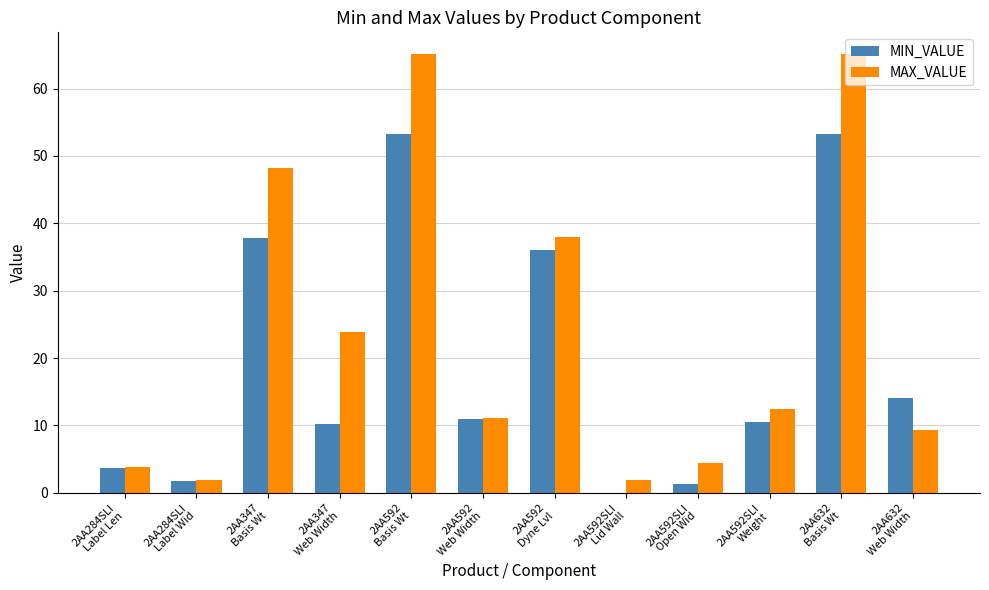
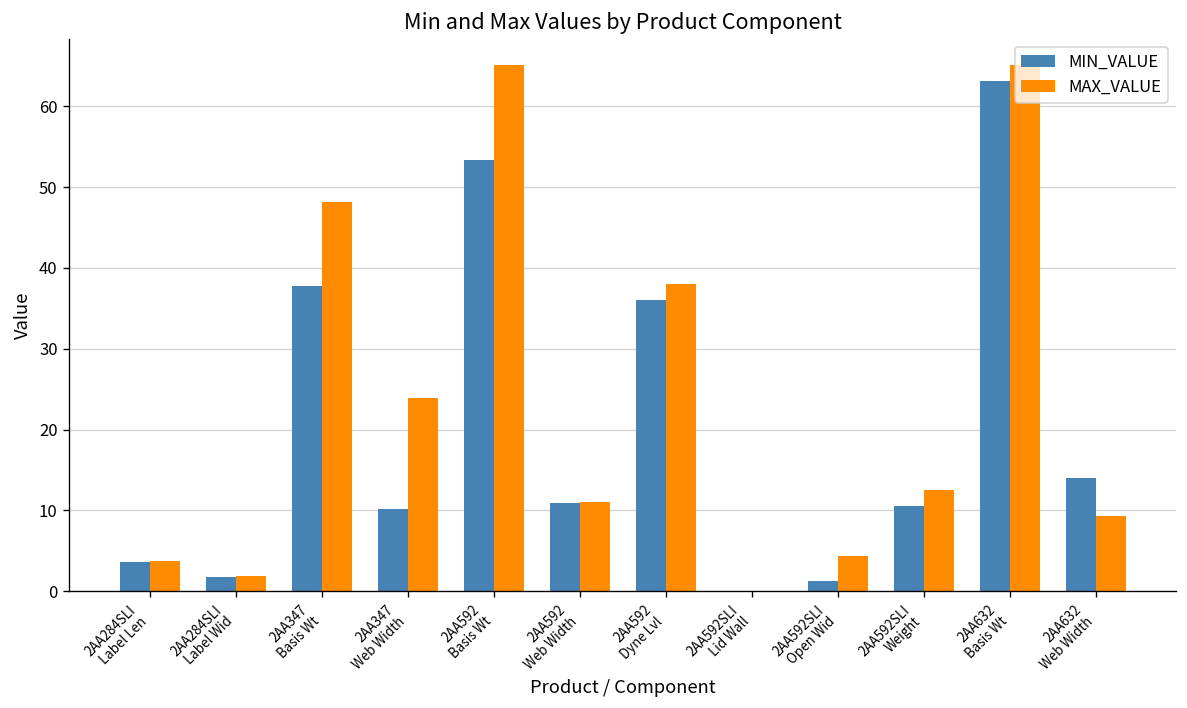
  {
    "MIN_VALUE": {
      "2AA284SLI Label Len": 4,
      "2AA284SLI Label Wid": 2,
      "2AA347 Basis Wt": 38,
      "2AA347 Web Width": 10,
      "2AA592 Basis Wt": 53,
      "2AA592 Web Width": 11,
      "2AA592 Dyne Lvl": 36,
      "2AA592SLI Open Wid": 1,
      "2AA592SLI Weight": 11,
-     "2AA632 Basis Wt": 53,
+     "2AA632 Basis Wt": 63,
      "2AA632 Web Width": 14
    },
    "MAX_VALUE": {
      "2AA284SLI Label Len": 4,
      "2AA284SLI Label Wid": 2,
      "2AA347 Basis Wt": 48,
      "2AA347 Web Width": 24,
      "2AA592 Basis Wt": 65,
      "2AA592 Web Width": 11,
      "2AA592 Dyne Lvl": 38,
-     "2AA592SLI Lid Wall": 2,
+     "2AA592SLI Lid Wall": 0,
      "2AA592SLI Open Wid": 4,
      "2AA592SLI Weight": 13,
      "2AA632 Web Width": 9
    }
  }
